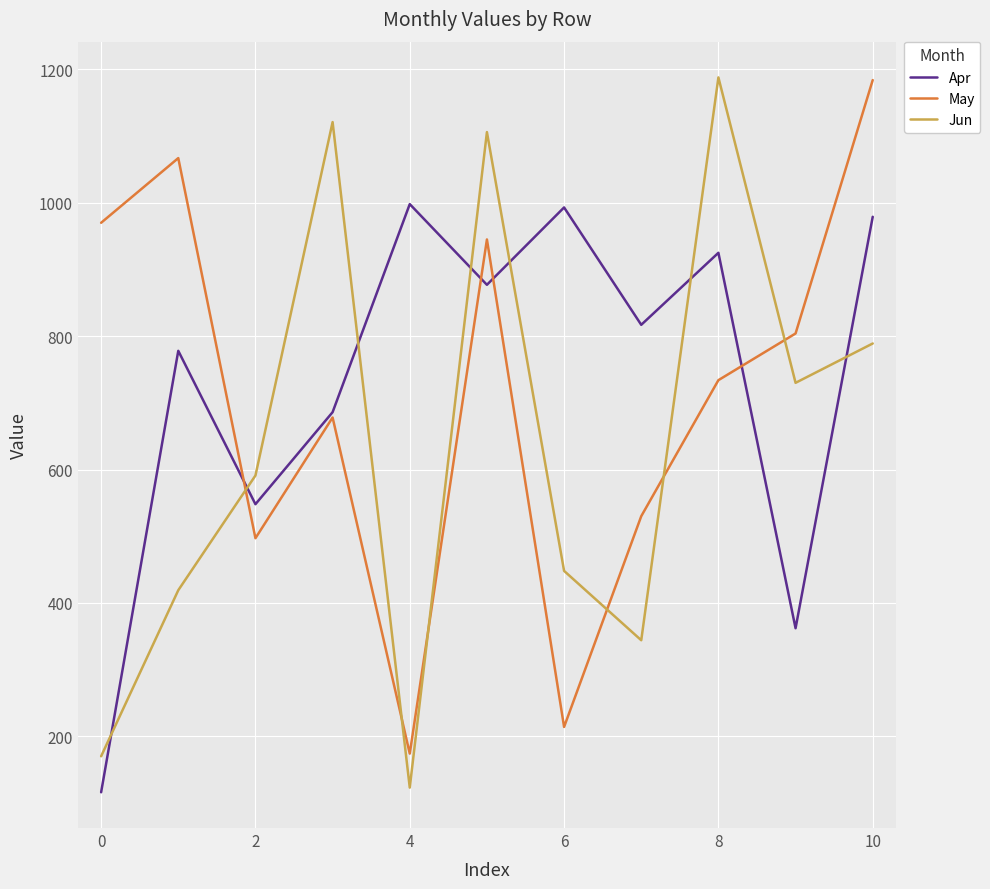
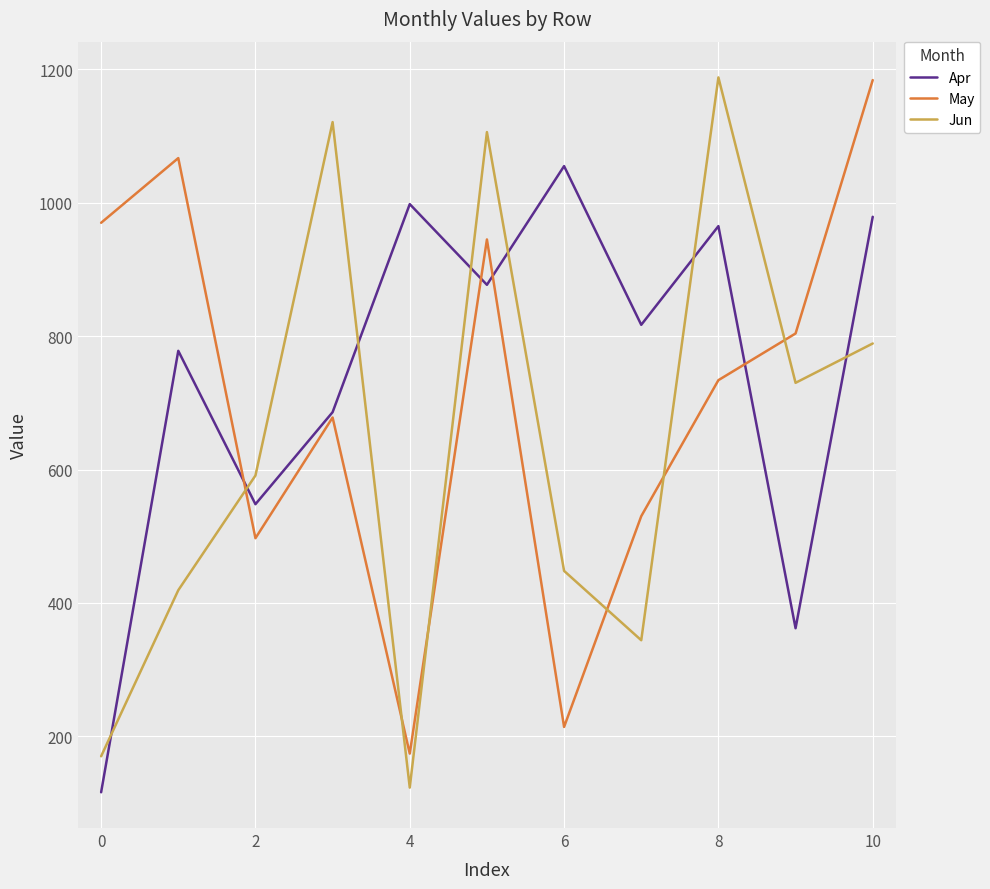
  {
    "Apr": {
      "0": 120,
      "2": 550,
      "4": 1000,
-     "6": 990,
-     "8": 930,
+     "6": 1060,
+     "8": 970,
      "10": 980
    }
  }
